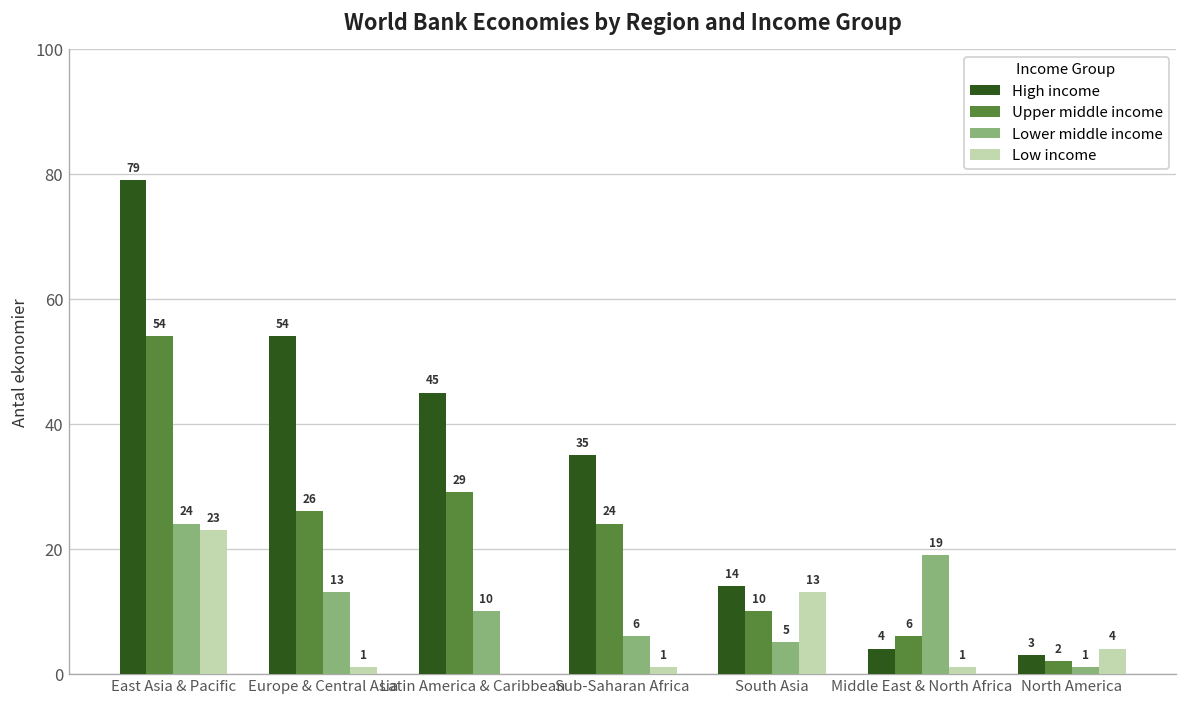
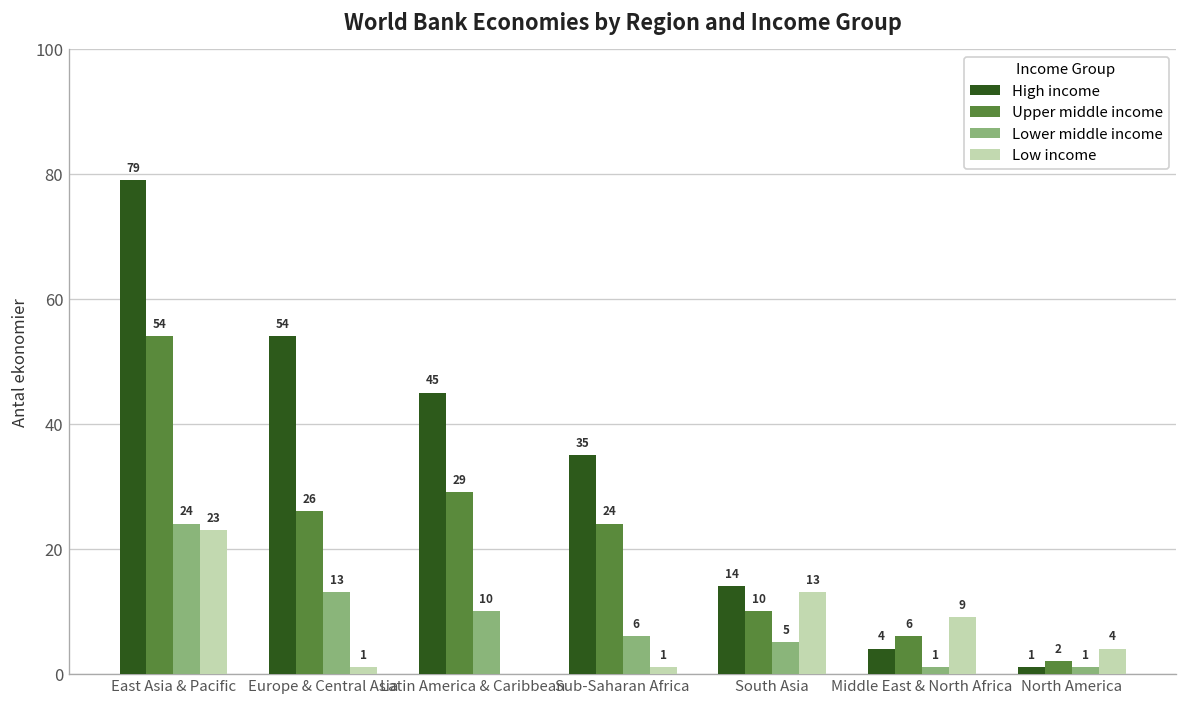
  {
    "High income": {
      "East Asia & Pacific": 79,
      "Europe & Central Asia": 54,
      "Latin America & Caribbean": 45,
      "Sub-Saharan Africa": 35,
      "South Asia": 14,
      "Middle East & North Africa": 4,
-     "North America": 3
+     "North America": 1
    },
    "Upper middle income": {
      "East Asia & Pacific": 54,
      "Europe & Central Asia": 26,
      "Latin America & Caribbean": 29,
      "Sub-Saharan Africa": 24,
      "South Asia": 10,
      "Middle East & North Africa": 6,
      "North America": 2
    },
    "Lower middle income": {
      "East Asia & Pacific": 24,
      "Europe & Central Asia": 13,
      "Latin America & Caribbean": 10,
      "Sub-Saharan Africa": 6,
      "South Asia": 5,
-     "Middle East & North Africa": 19,
+     "Middle East & North Africa": 1,
      "North America": 1
    },
    "Low income": {
      "East Asia & Pacific": 23,
      "Europe & Central Asia": 1,
      "Sub-Saharan Africa": 1,
      "South Asia": 13,
-     "Middle East & North Africa": 1,
+     "Middle East & North Africa": 9,
      "North America": 4
    }
  }
